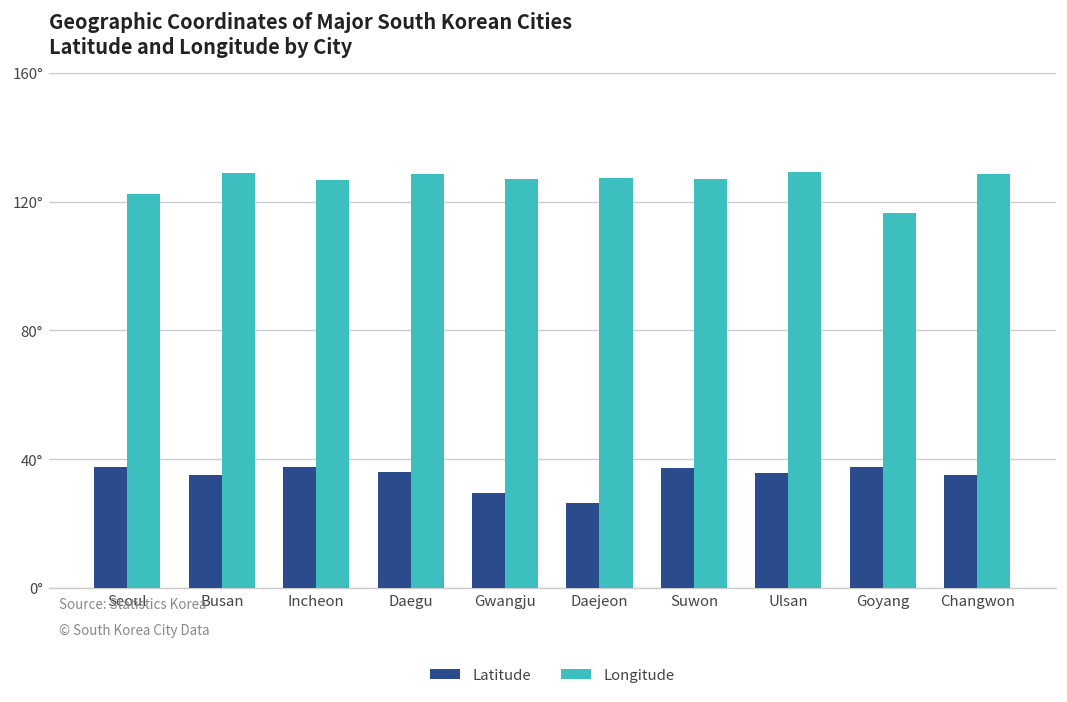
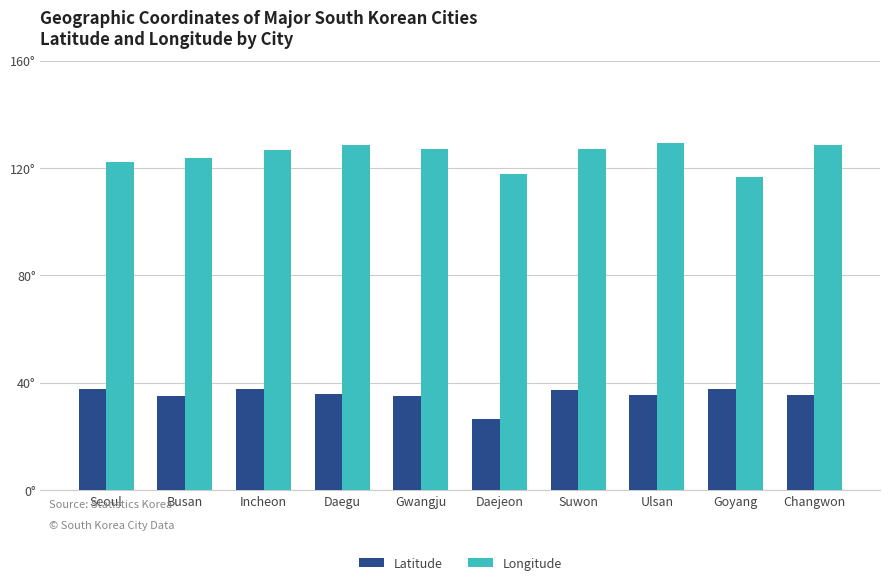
  {
    "Latitude": {
      "Seoul": "38°",
      "Busan": "35°",
      "Incheon": "37°",
      "Daegu": "36°",
-     "Gwangju": "29°",
+     "Gwangju": "35°",
      "Daejeon": "26°",
      "Suwon": "37°",
      "Ulsan": "36°",
      "Goyang": "38°",
      "Changwon": "35°"
    },
    "Longitude": {
      "Seoul": "122°",
-     "Busan": "129°",
+     "Busan": "124°",
      "Incheon": "127°",
      "Daegu": "129°",
      "Gwangju": "127°",
-     "Daejeon": "127°",
+     "Daejeon": "118°",
      "Suwon": "127°",
      "Ulsan": "129°",
      "Goyang": "116°",
      "Changwon": "129°"
    }
  }
